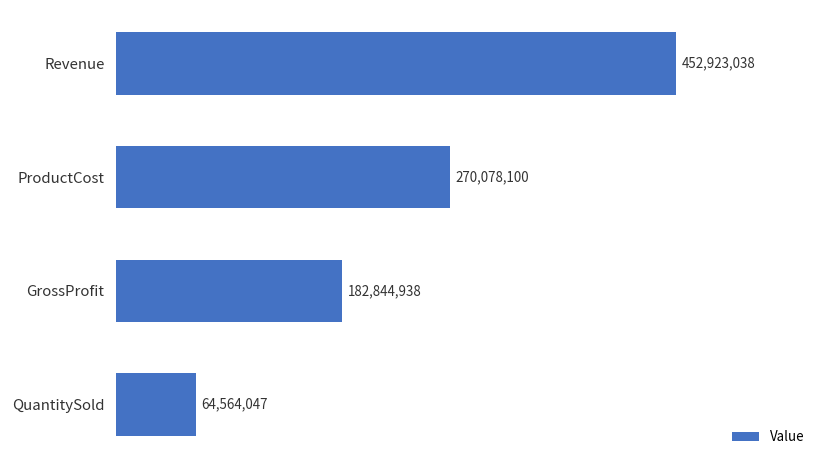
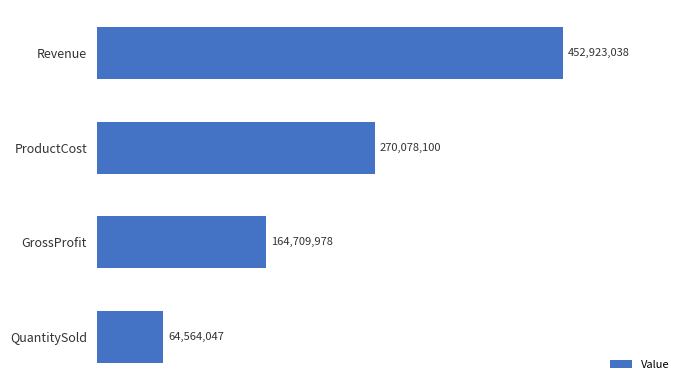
  {
    "Revenue": "452,923,038",
    "ProductCost": "270,078,100",
-   "GrossProfit": "182,844,938",
+   "GrossProfit": "164,709,978",
    "QuantitySold": "64,564,047"
  }
